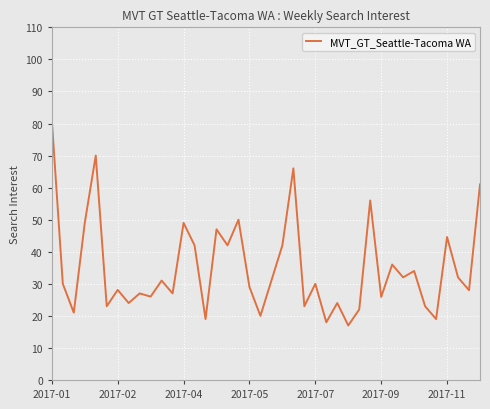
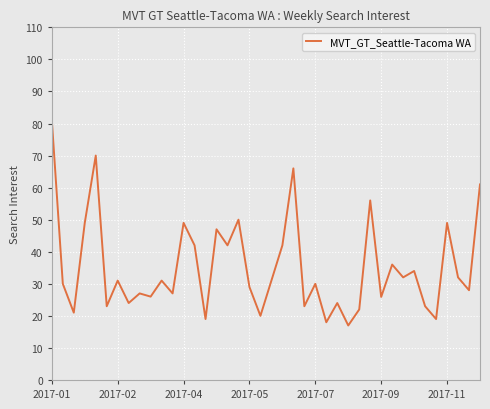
  {
    "2017-01": 81,
-   "2017-02": 28,
+   "2017-02": 31,
    "2017-04": 49,
    "2017-05": 29,
    "2017-07": 30,
    "2017-09": 26,
-   "2017-11": 45
+   "2017-11": 49
  }
